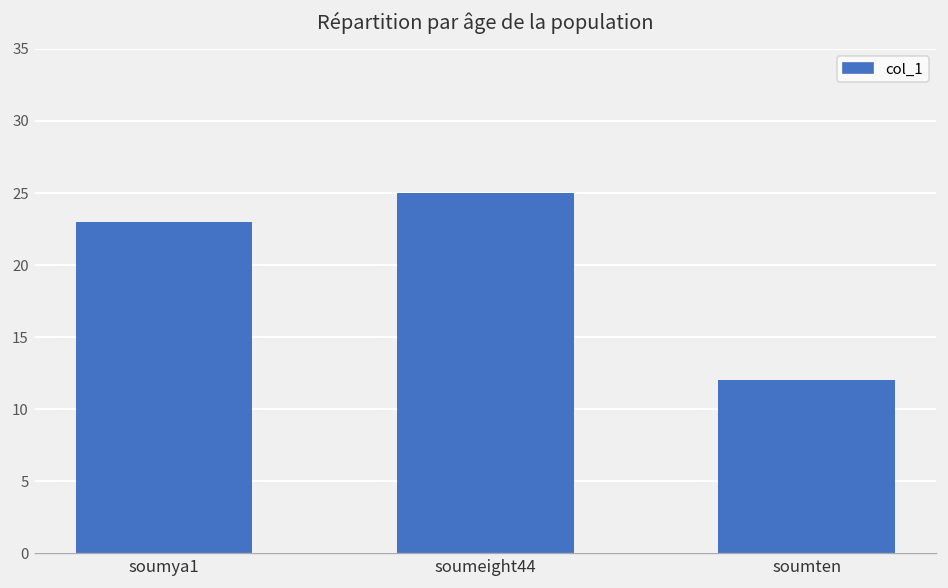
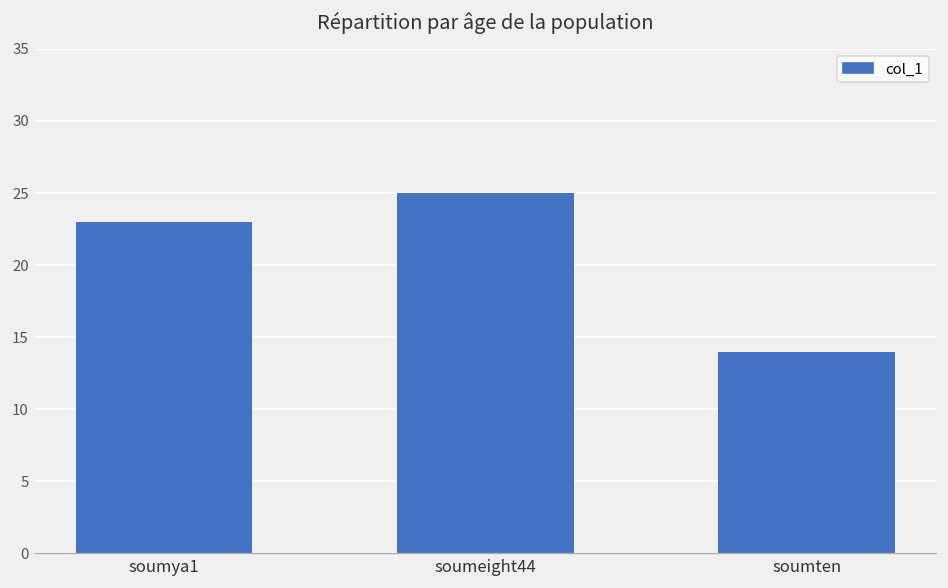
  {
    "soumya1": 23,
    "soumeight44": 25,
-   "soumten": 12
+   "soumten": 14
  }
